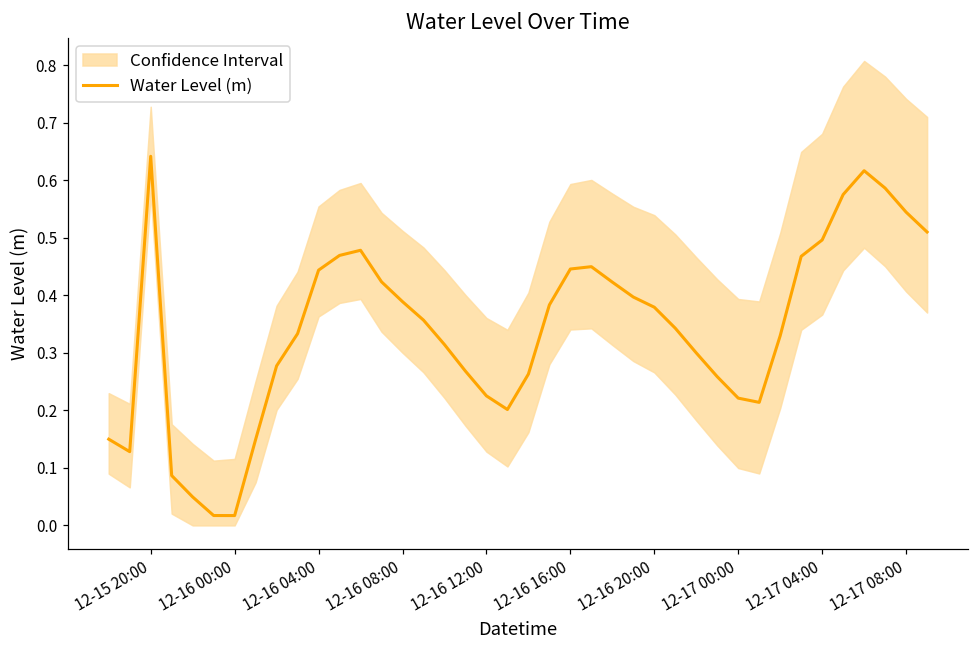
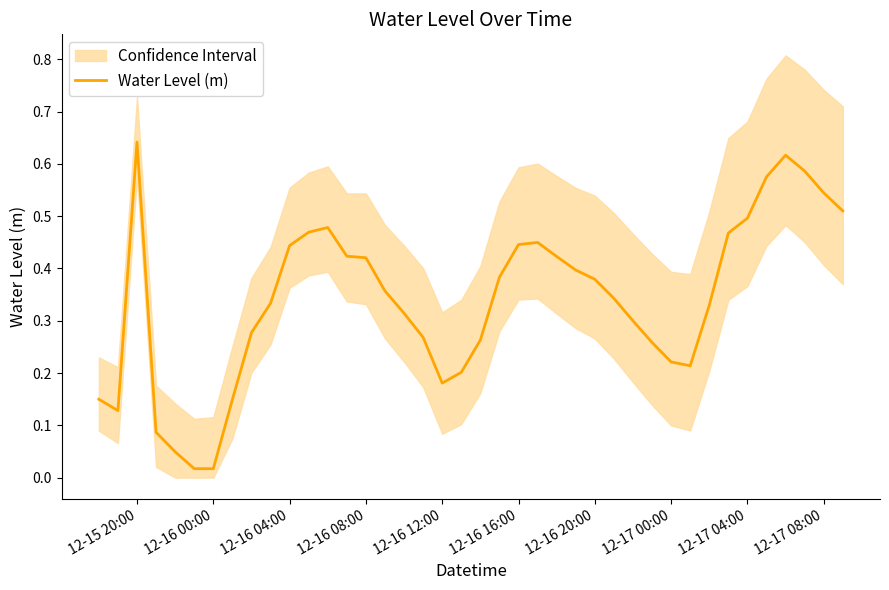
  {
    "Water Level (m)": {
      "12-15 20:00": 0.64,
      "12-16 00:00": 0.02,
      "12-16 04:00": 0.44,
-     "12-16 08:00": 0.39,
-     "12-16 12:00": 0.23,
+     "12-16 08:00": 0.42,
+     "12-16 12:00": 0.18,
      "12-16 16:00": 0.45,
      "12-16 20:00": 0.38,
      "12-17 00:00": 0.22,
      "12-17 04:00": 0.50,
      "12-17 08:00": 0.54
    },
    "Confidence Interval": {
      "12-16 00:00": 0.12
    }
  }
